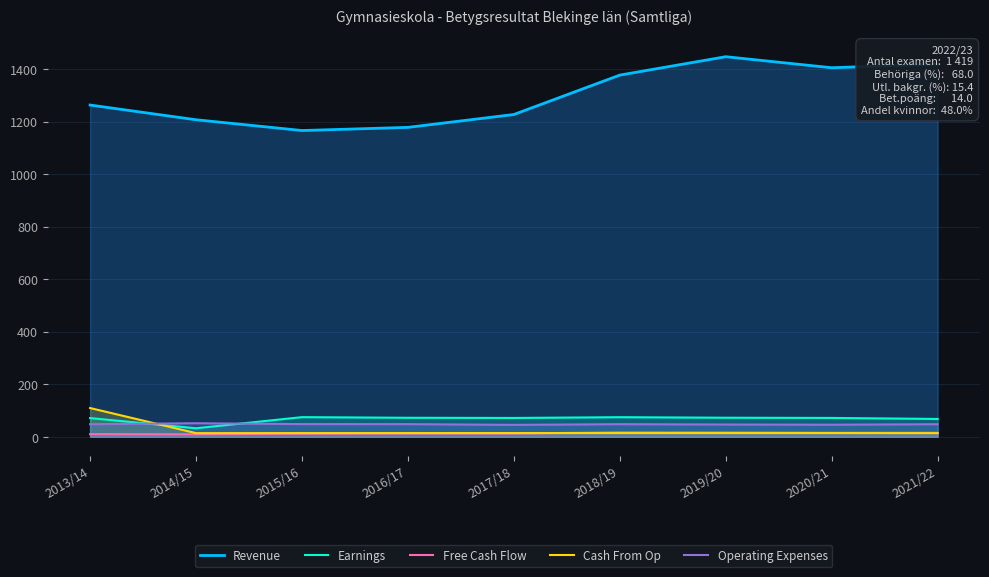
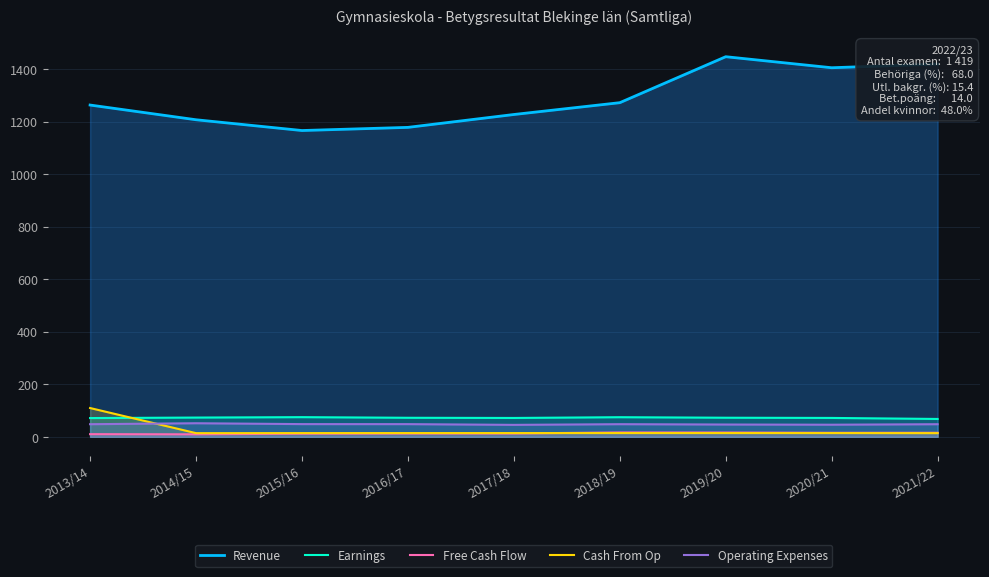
  {
    "Revenue": {
      "2013/14": 1260,
      "2014/15": 1210,
      "2015/16": 1170,
      "2016/17": 1180,
      "2017/18": 1230,
-     "2018/19": 1380,
+     "2018/19": 1270,
      "2019/20": 1450,
      "2020/21": 1410
    },
    "Earnings": {
      "2013/14": 70,
-     "2014/15": 30,
+     "2014/15": 70,
      "2015/16": 70,
      "2016/17": 70,
      "2017/18": 70,
      "2018/19": 70,
      "2019/20": 70,
      "2020/21": 70,
      "2021/22": 70
    },
    "Free Cash Flow": {
      "2013/14": 10
    },
    "Cash From Op": {
      "2013/14": 110
    },
    "Operating Expenses": {
      "2013/14": 50,
      "2014/15": 50,
      "2015/16": 50,
      "2016/17": 50,
      "2017/18": 50,
      "2018/19": 50,
      "2019/20": 50,
      "2020/21": 50,
      "2021/22": 50
    }
  }
